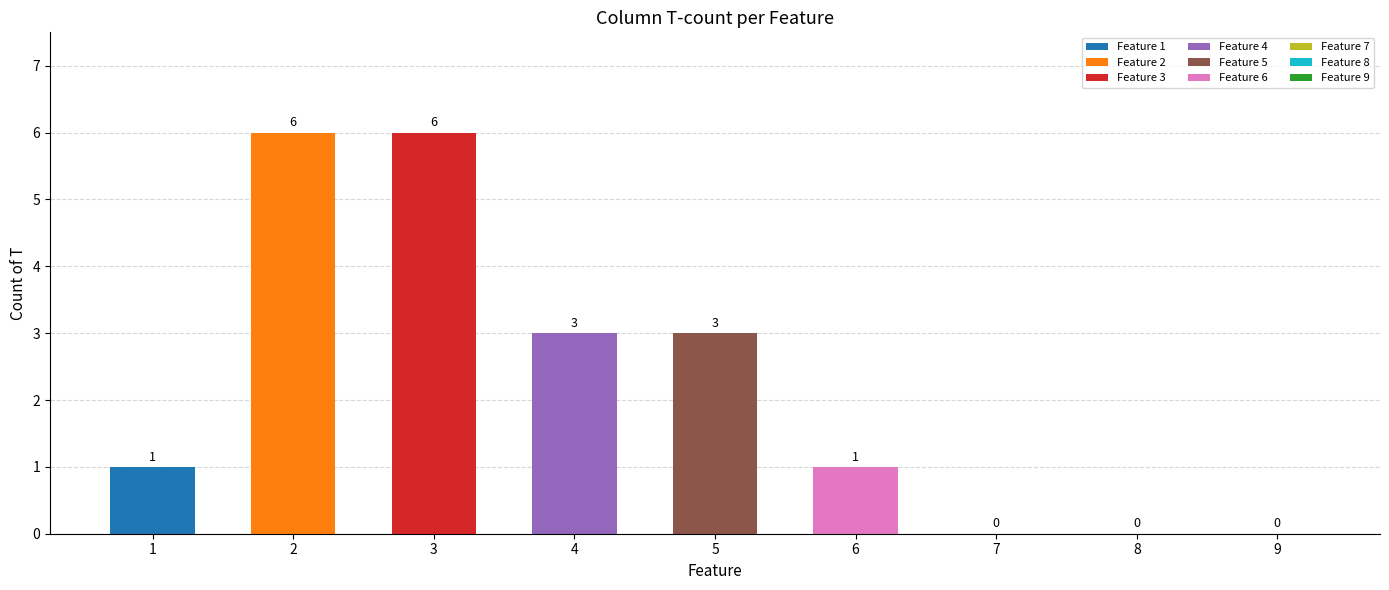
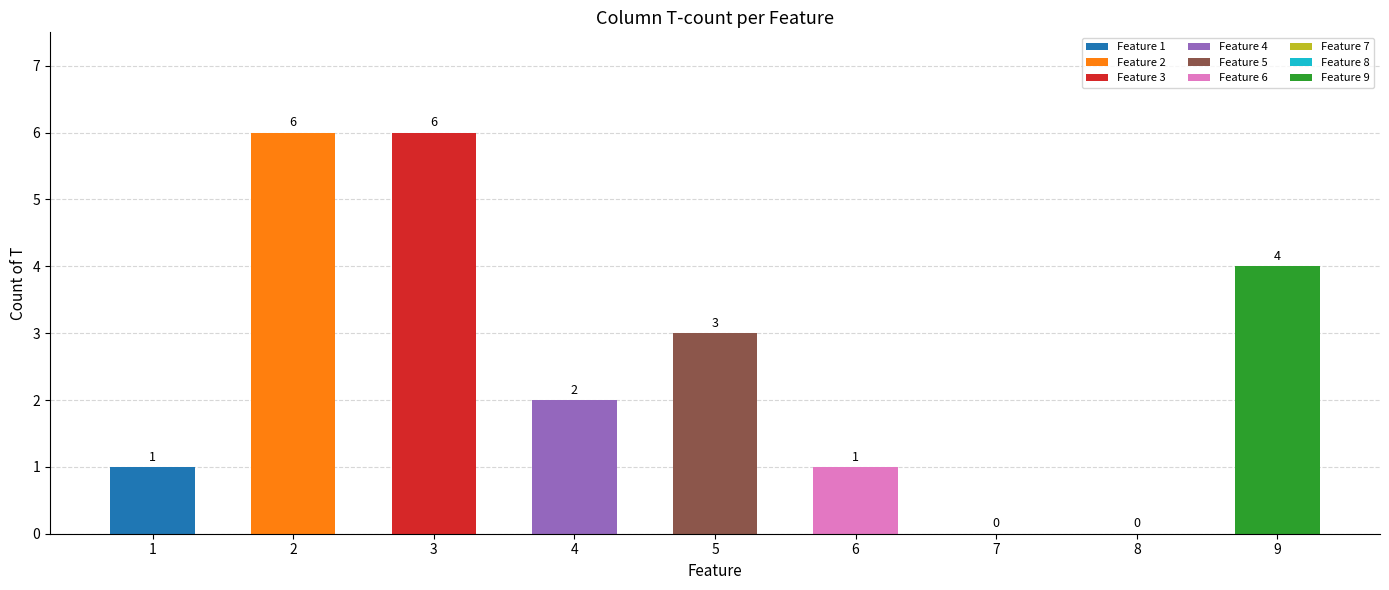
  {
    "1": 1,
    "2": 6,
    "3": 6,
-   "4": 3,
+   "4": 2,
    "5": 3,
    "6": 1,
    "7": 0,
    "8": 0,
-   "9": 0
+   "9": 4
  }
